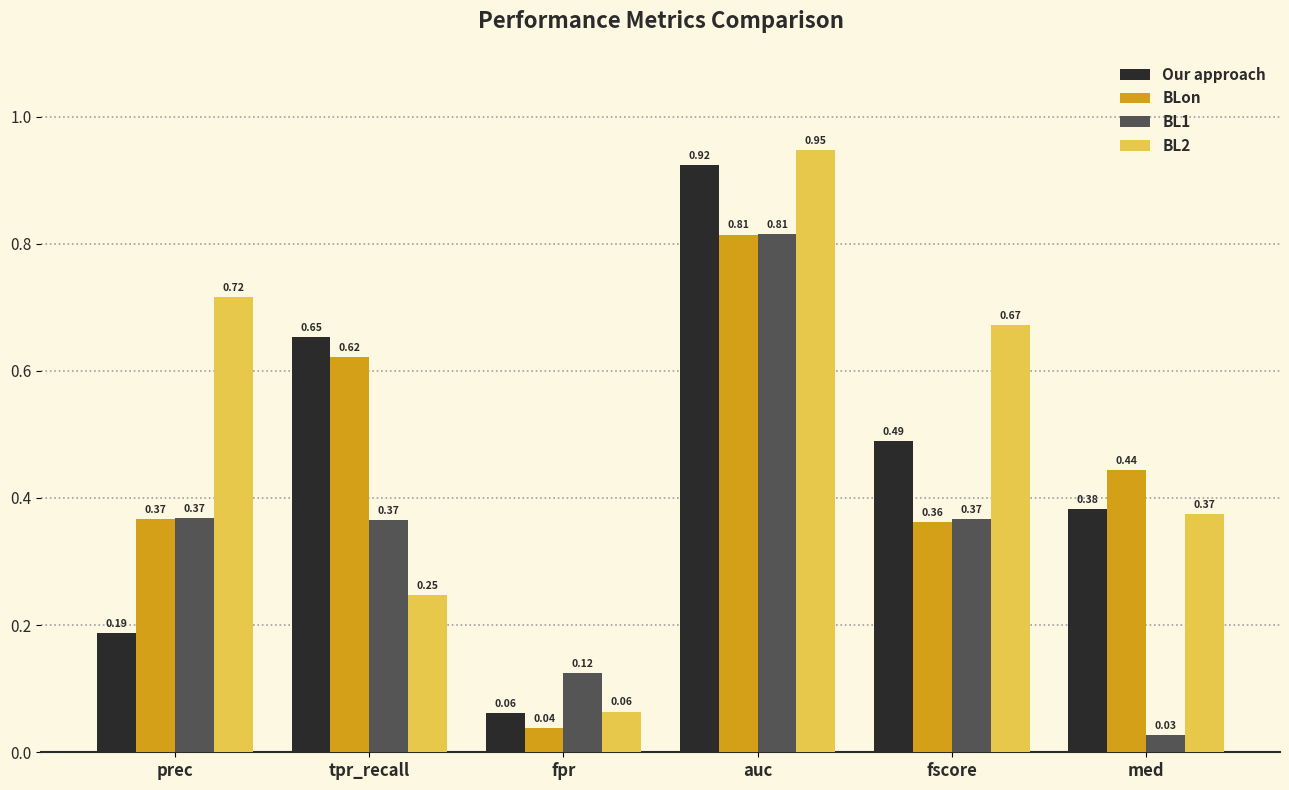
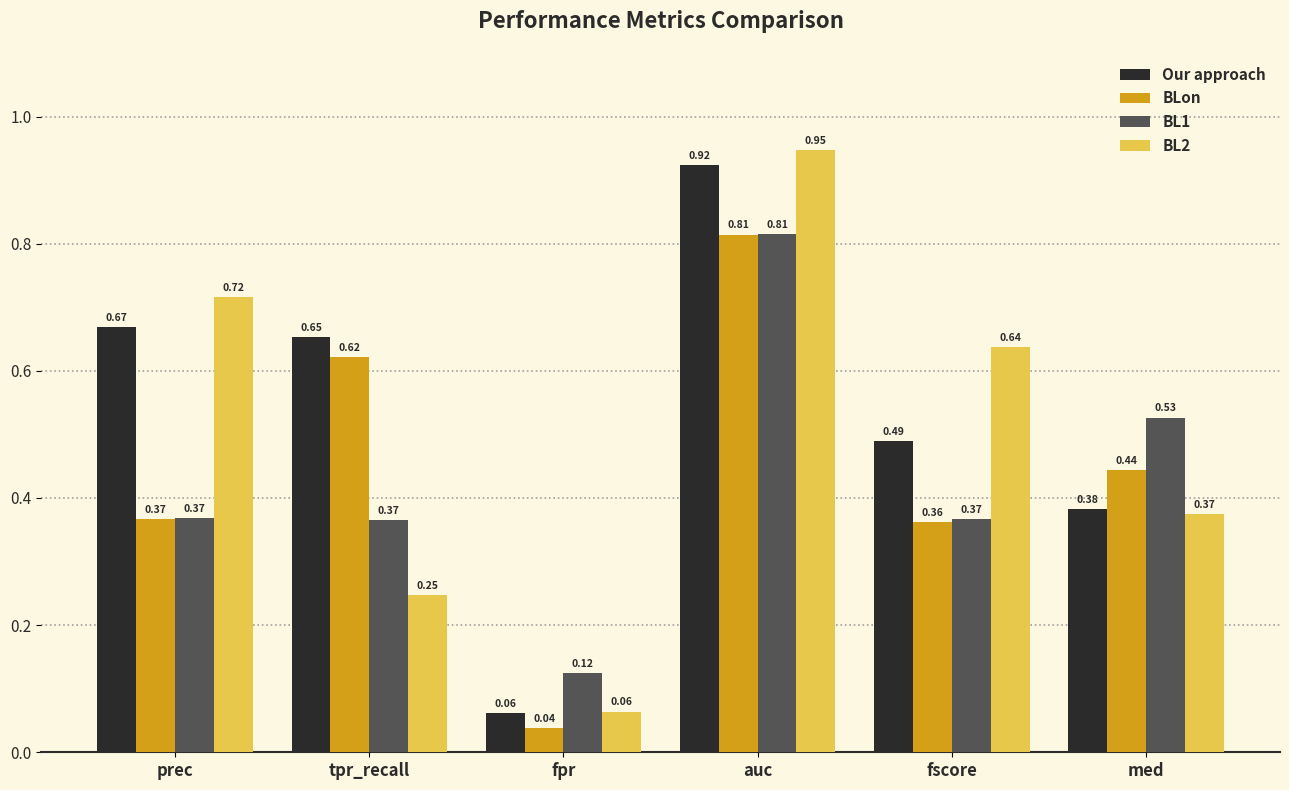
  {
    "Our approach": {
-     "prec": 0.19,
+     "prec": 0.67,
      "tpr_recall": 0.65,
      "fpr": 0.06,
      "auc": 0.92,
      "fscore": 0.49,
      "med": 0.38
    },
    "BLon": {
      "prec": 0.37,
      "tpr_recall": 0.62,
      "fpr": 0.04,
      "auc": 0.81,
      "fscore": 0.36,
      "med": 0.44
    },
    "BL1": {
      "prec": 0.37,
      "tpr_recall": 0.37,
      "fpr": 0.12,
      "auc": 0.81,
      "fscore": 0.37,
-     "med": 0.03
+     "med": 0.53
    },
    "BL2": {
      "prec": 0.72,
      "tpr_recall": 0.25,
      "fpr": 0.06,
      "auc": 0.95,
-     "fscore": 0.67,
+     "fscore": 0.64,
      "med": 0.37
    }
  }
